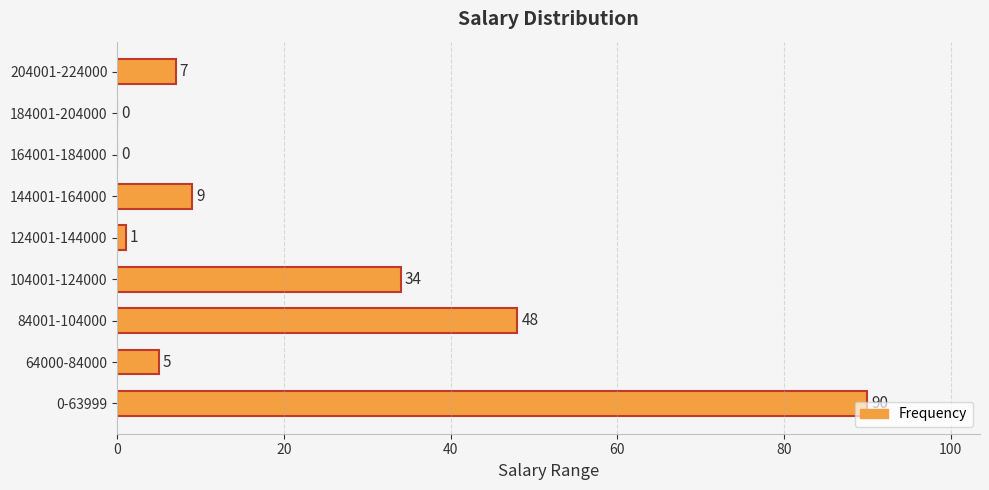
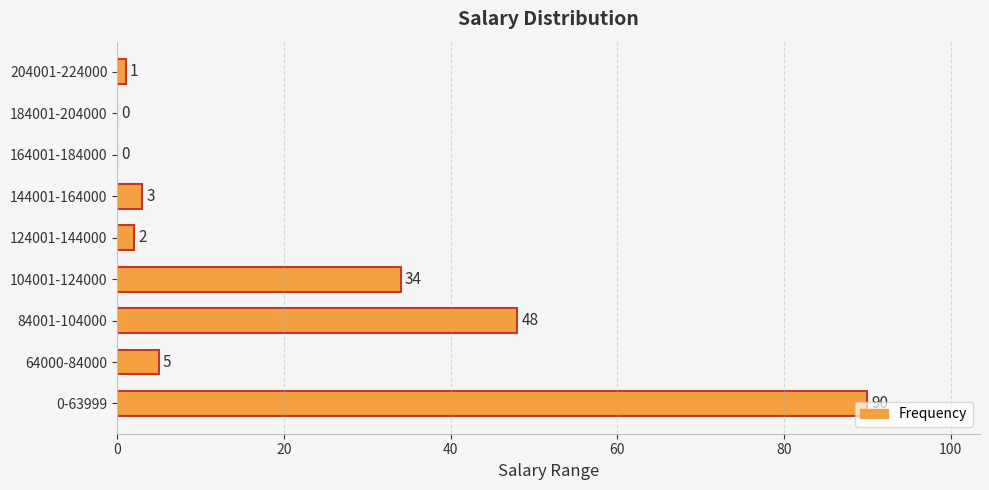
  {
-   "204001-224000": 7,
+   "204001-224000": 1,
    "184001-204000": 0,
    "164001-184000": 0,
-   "144001-164000": 9,
-   "124001-144000": 1,
+   "144001-164000": 3,
+   "124001-144000": 2,
    "104001-124000": 34,
    "84001-104000": 48,
    "64000-84000": 5
  }
